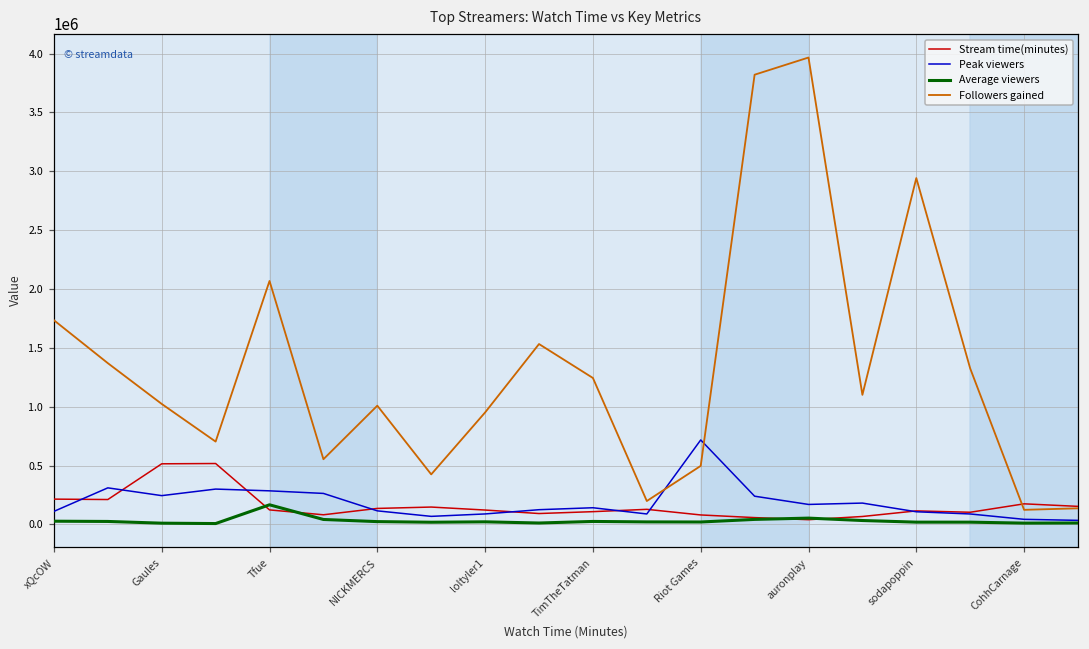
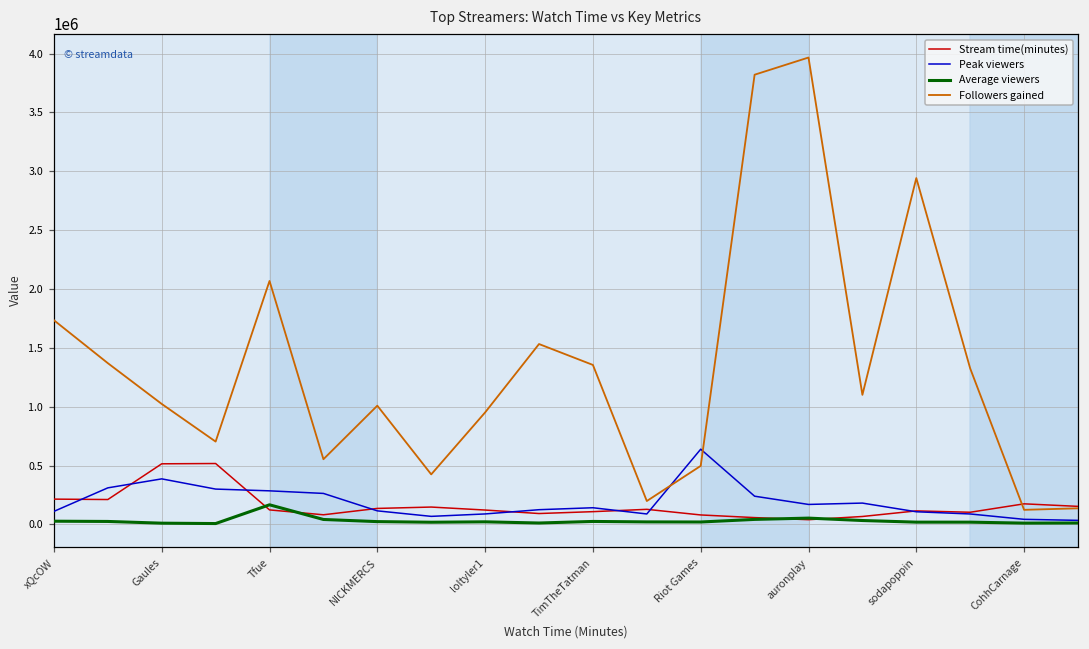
  {
    "Stream time(minutes)": {
      "xQcOW": 220000,
      "Gaules": 520000,
      "Tfue": 120000,
      "loltyler1": 120000,
      "TimTheTatman": 110000,
      "Riot Games": 80000,
      "CohhCarnage": 180000
    },
    "Peak viewers": {
      "xQcOW": 110000,
-     "Gaules": 240000,
+     "Gaules": 390000,
      "Tfue": 290000,
      "loltyler1": 90000,
      "TimTheTatman": 140000,
-     "Riot Games": 720000,
+     "Riot Games": 640000,
      "auronplay": 170000,
      "CohhCarnage": 40000
    },
    "Average viewers": {
      "xQcOW": 30000,
      "Gaules": 10000,
      "Tfue": 170000,
      "NICKMERCS": 20000,
      "loltyler1": 20000,
      "TimTheTatman": 30000,
      "Riot Games": 20000,
      "sodapoppin": 20000,
      "CohhCarnage": 10000
    },
    "Followers gained": {
      "xQcOW": 1730000,
      "Gaules": 1020000,
      "Tfue": 2070000,
      "NICKMERCS": 1010000,
      "loltyler1": 950000,
-     "TimTheTatman": 1240000,
+     "TimTheTatman": 1360000,
      "Riot Games": 500000,
      "auronplay": 3970000,
      "sodapoppin": 2940000,
      "CohhCarnage": 120000
    }
  }
